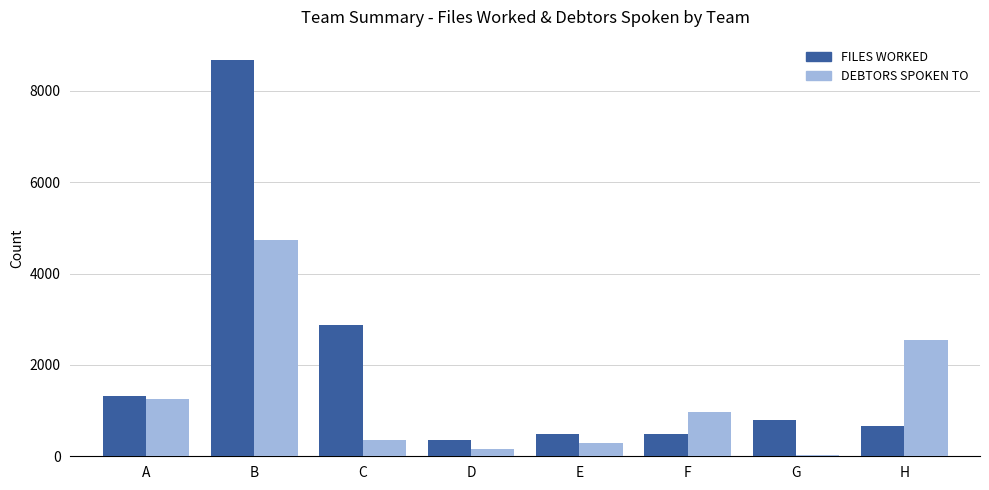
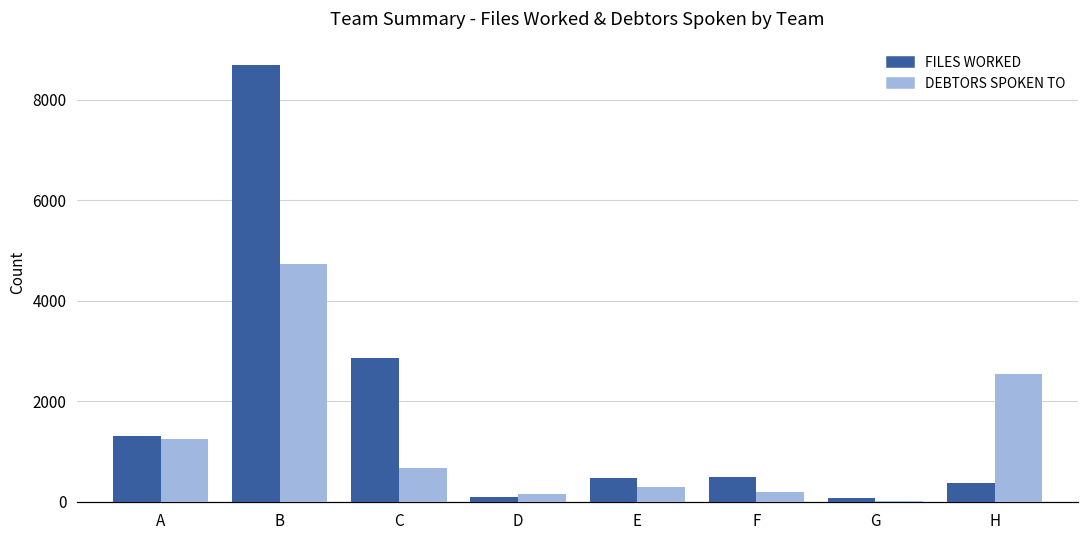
  {
    "FILES WORKED": {
      "A": 1300,
      "B": 8700,
      "C": 2900,
-     "D": 400,
+     "D": 100,
      "E": 500,
      "F": 500,
-     "G": 800,
-     "H": 700
+     "G": 100,
+     "H": 400
    },
    "DEBTORS SPOKEN TO": {
      "A": 1300,
      "B": 4700,
-     "C": 400,
+     "C": 700,
      "D": 200,
      "E": 300,
-     "F": 1000,
+     "F": 200,
      "H": 2500
    }
  }
